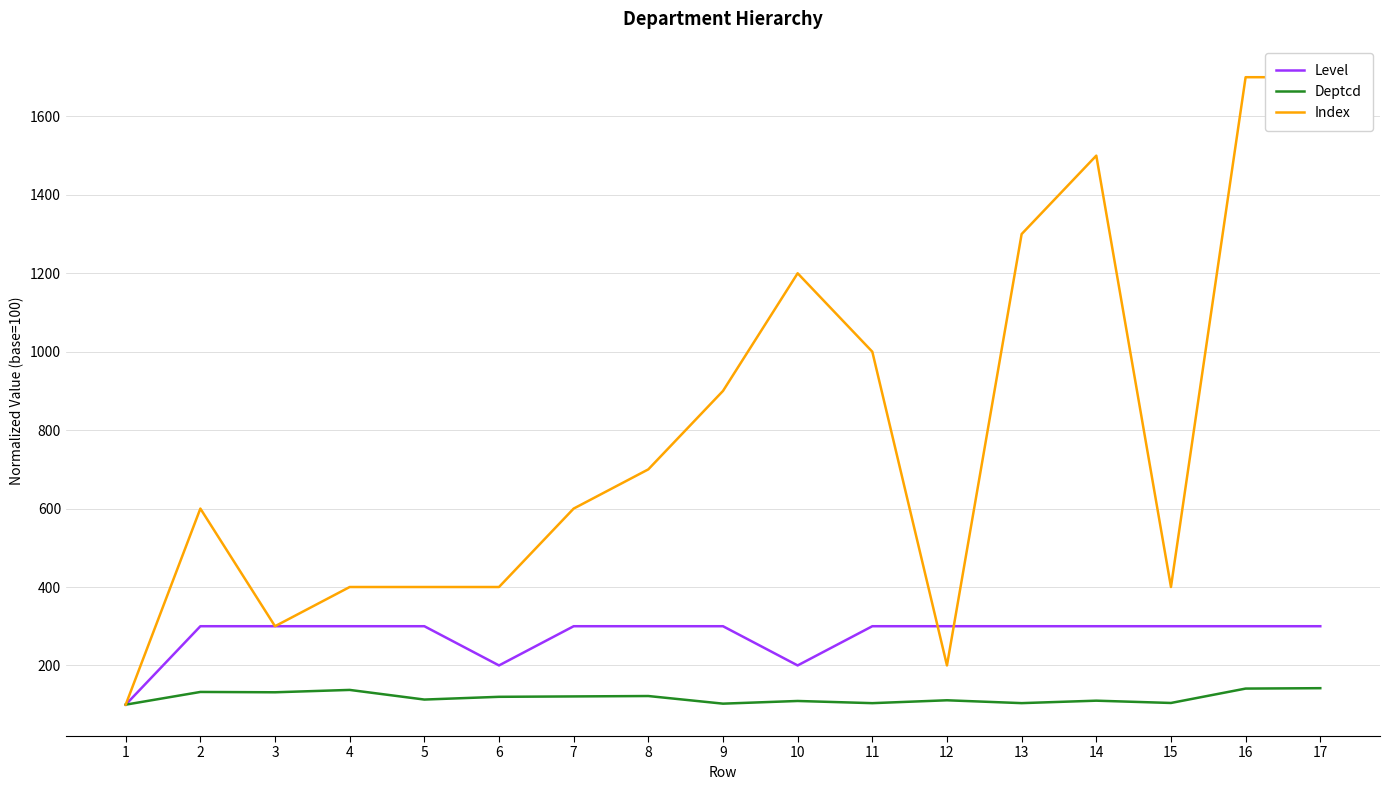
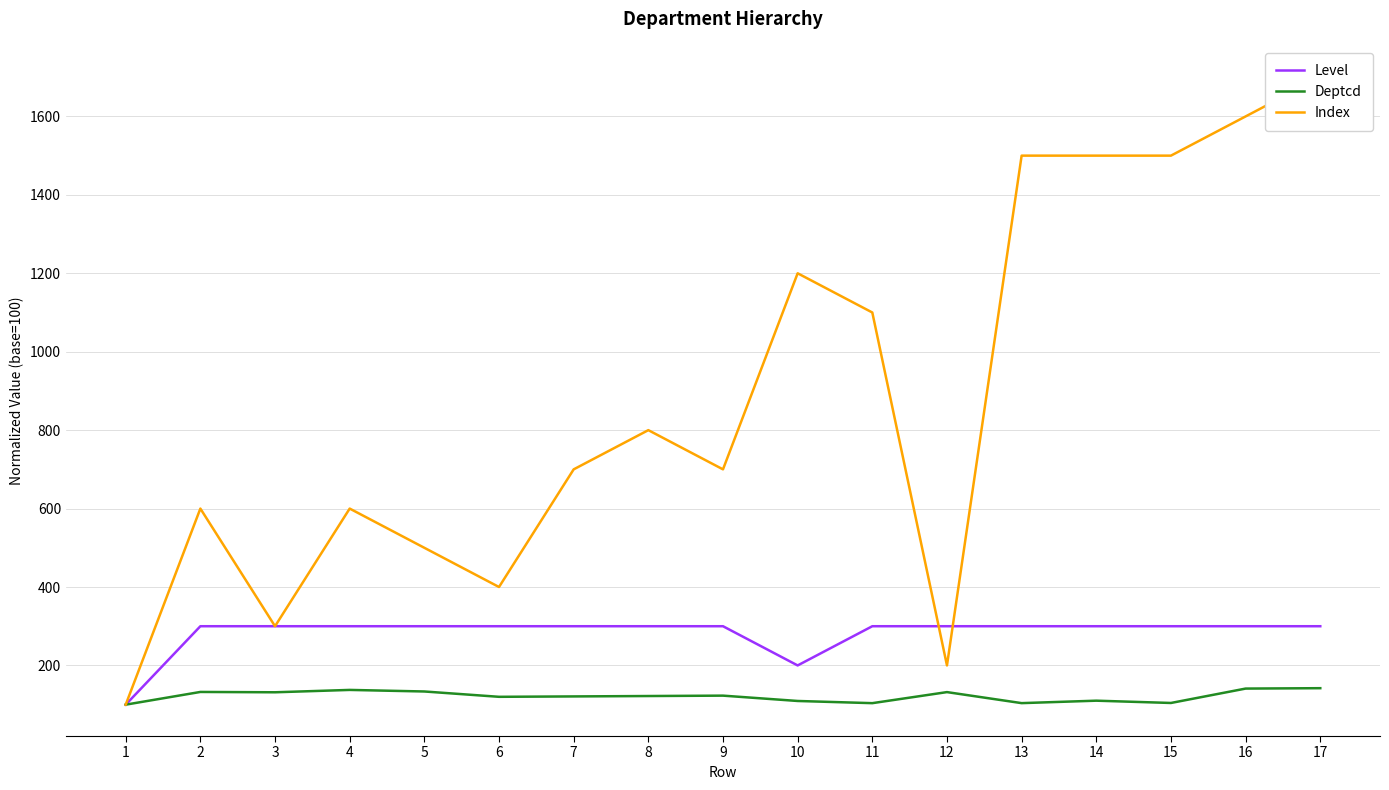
  {
    "Level": {
      "2": 300,
      "4": 300,
      "5": 300,
-     "6": 200,
+     "6": 300,
      "7": 300,
      "8": 300,
      "9": 300,
      "10": 200,
      "11": 300,
      "12": 300,
      "13": 300,
      "14": 300,
      "15": 300,
      "16": 300,
      "17": 300
    },
    "Deptcd": {
      "2": 130,
      "3": 130,
      "4": 140,
-     "5": 110,
+     "5": 130,
      "6": 120,
      "7": 120,
      "8": 120,
-     "9": 100,
+     "9": 120,
      "10": 110,
      "11": 100,
-     "12": 110,
+     "12": 130,
      "13": 100,
      "14": 110,
      "15": 100,
      "16": 140,
      "17": 140
    },
    "Index": {
      "2": 600,
-     "4": 400,
-     "5": 400,
+     "4": 600,
+     "5": 500,
      "6": 400,
-     "7": 600,
-     "8": 700,
-     "9": 900,
+     "7": 700,
+     "8": 800,
+     "9": 700,
      "10": 1200,
-     "11": 1000,
+     "11": 1100,
      "12": 200,
-     "13": 1300,
+     "13": 1500,
      "14": 1500,
-     "15": 400,
-     "16": 1700
+     "15": 1500,
+     "16": 1600
    }
  }
